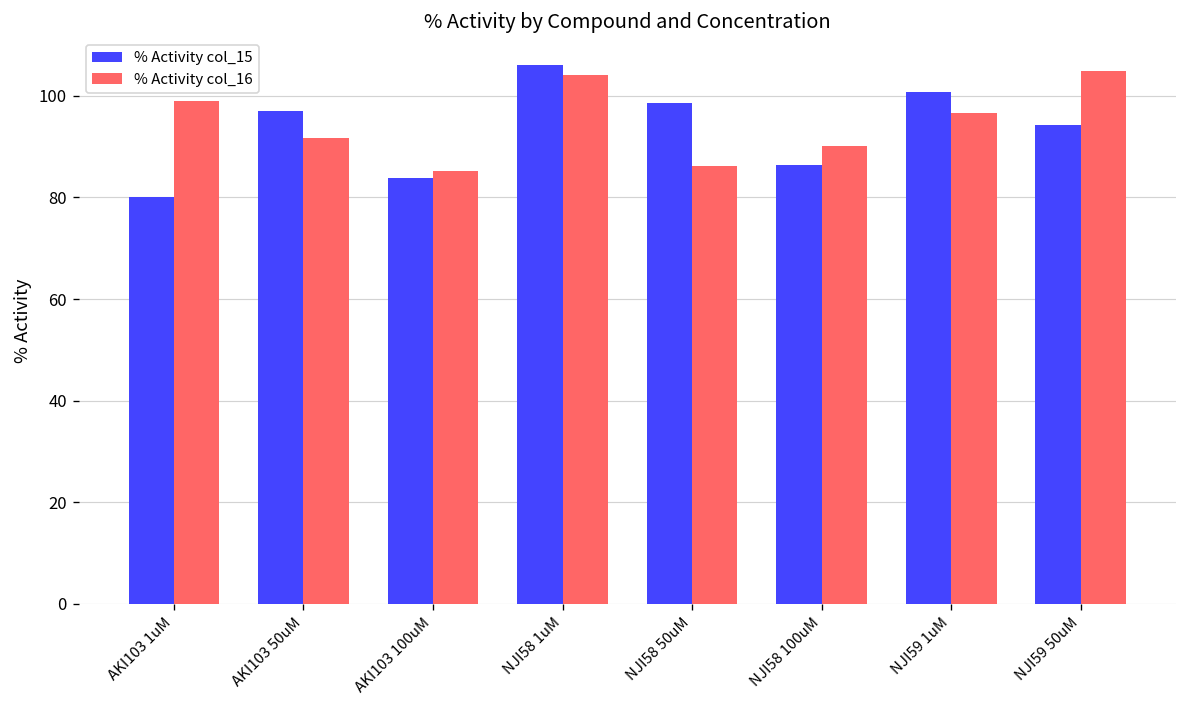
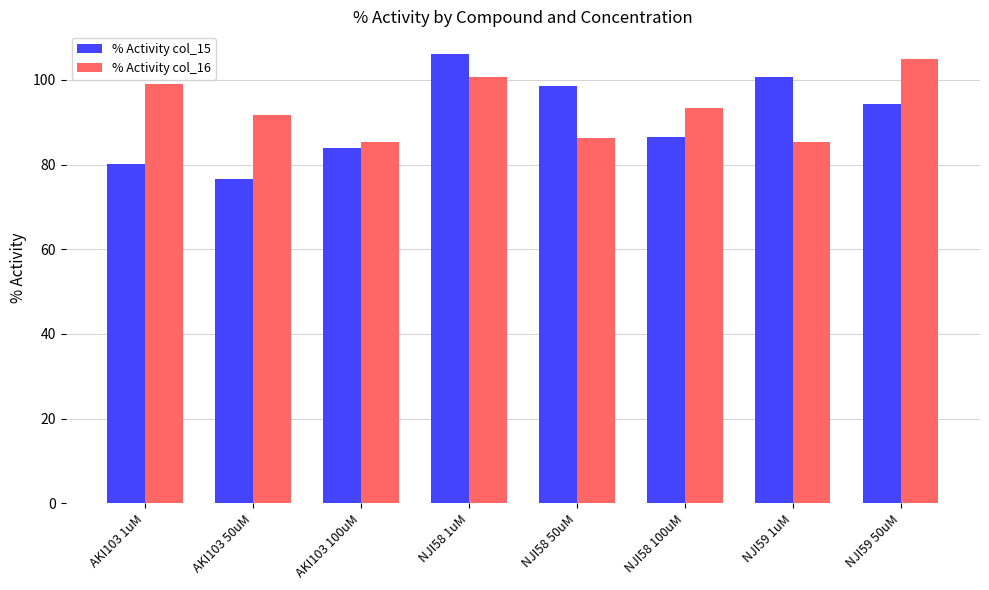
  {
    "% Activity col_15": {
      "AKI103 1uM": 80,
-     "AKI103 50uM": 97,
+     "AKI103 50uM": 77,
      "AKI103 100uM": 84,
      "NJI58 1uM": 106,
      "NJI58 50uM": 99,
      "NJI58 100uM": 86,
      "NJI59 1uM": 101,
      "NJI59 50uM": 94
    },
    "% Activity col_16": {
      "AKI103 1uM": 99,
      "AKI103 50uM": 92,
      "AKI103 100uM": 85,
-     "NJI58 1uM": 104,
+     "NJI58 1uM": 101,
      "NJI58 50uM": 86,
-     "NJI58 100uM": 90,
-     "NJI59 1uM": 97,
+     "NJI58 100uM": 93,
+     "NJI59 1uM": 85,
      "NJI59 50uM": 105
    }
  }
